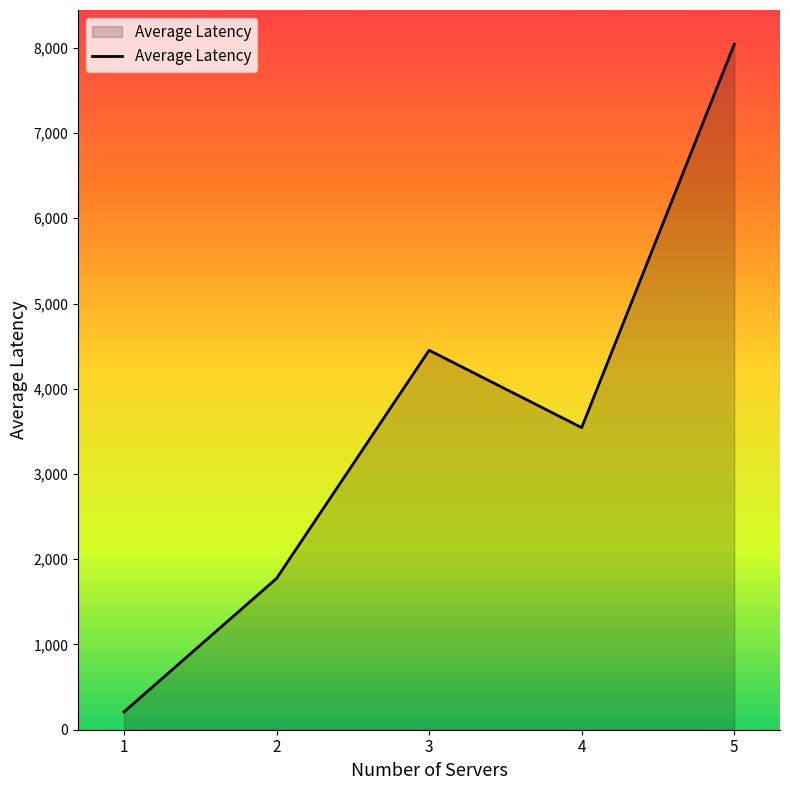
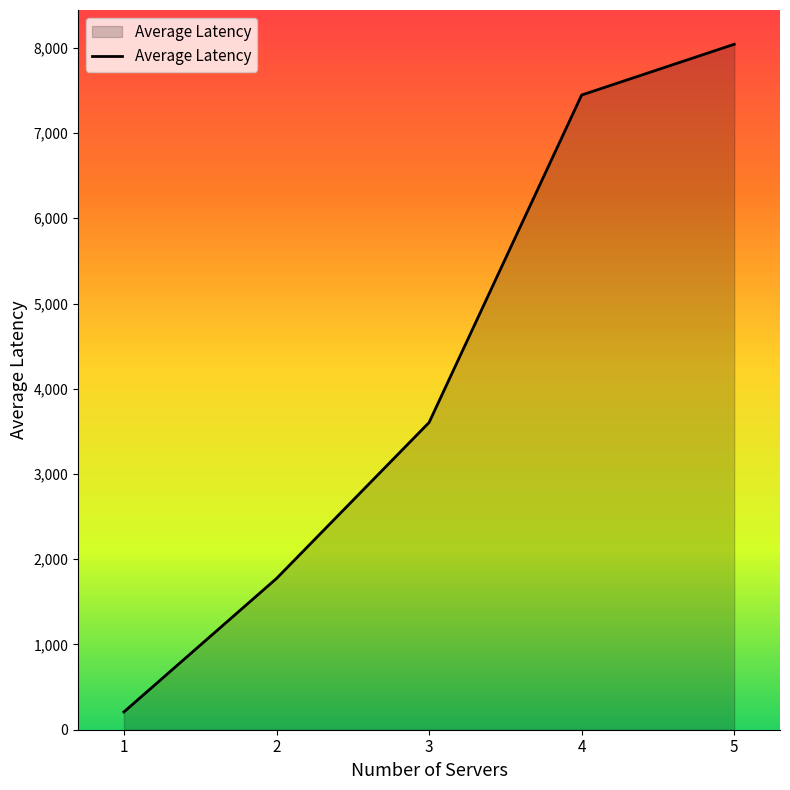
  {
    "1": "200",
    "2": "1,800",
-   "3": "4,500",
-   "4": "3,500",
+   "3": "3,600",
+   "4": "7,400",
    "5": "8,000"
  }
